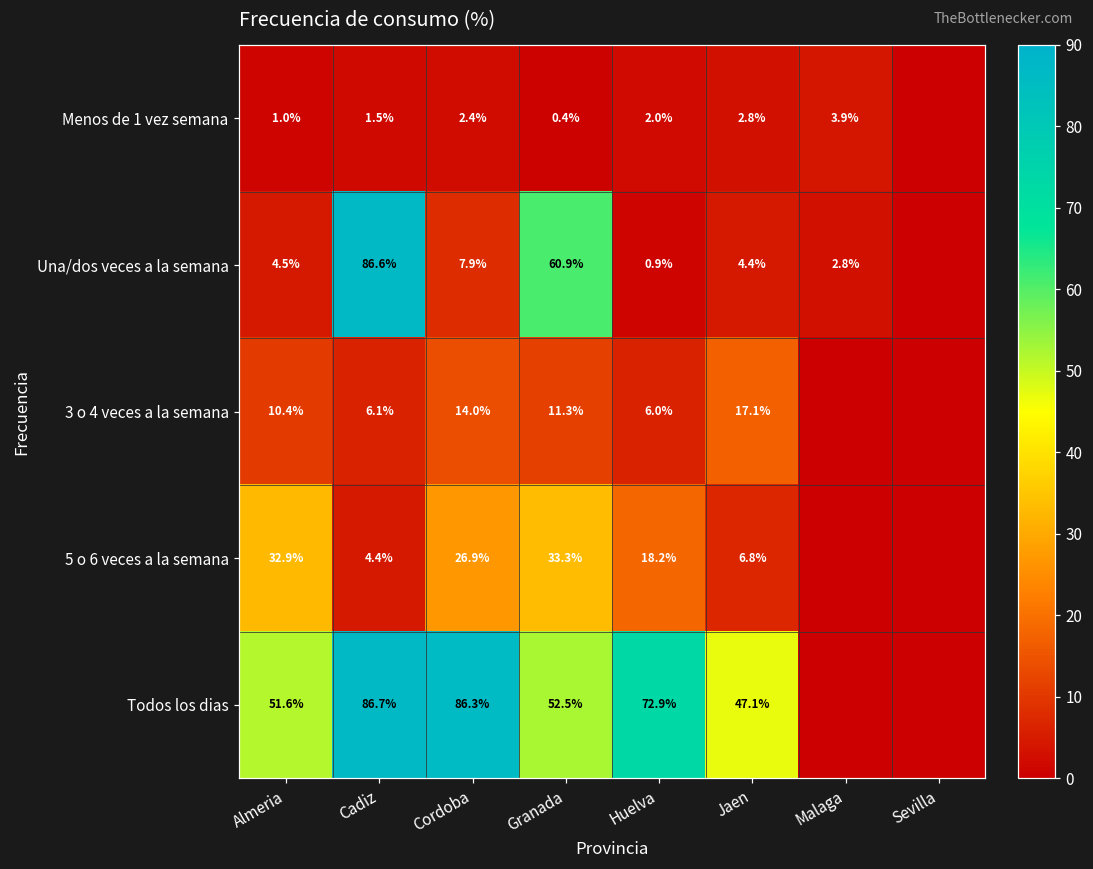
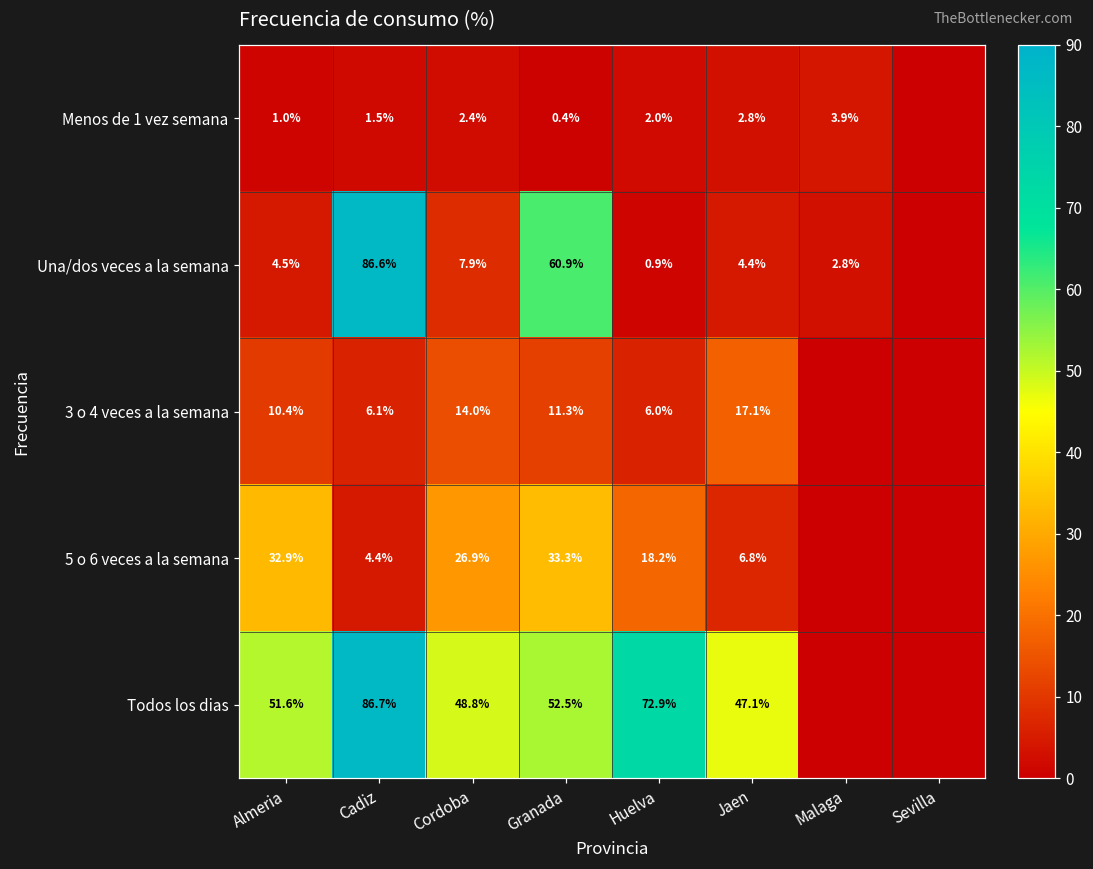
  {
    "Menos de 1 vez semana": {
      "Almeria": "1.0%",
      "Cadiz": "1.5%",
      "Cordoba": "2.4%",
      "Granada": "0.4%",
      "Huelva": "2.0%",
      "Jaen": "2.8%",
      "Malaga": "3.9%"
    },
    "Una/dos veces a la semana": {
      "Almeria": "4.5%",
      "Cadiz": "86.6%",
      "Cordoba": "7.9%",
      "Granada": "60.9%",
      "Huelva": "0.9%",
      "Jaen": "4.4%",
      "Malaga": "2.8%"
    },
    "3 o 4 veces a la semana": {
      "Almeria": "10.4%",
      "Cadiz": "6.1%",
      "Cordoba": "14.0%",
      "Granada": "11.3%",
      "Huelva": "6.0%",
      "Jaen": "17.1%"
    },
    "5 o 6 veces a la semana": {
      "Almeria": "32.9%",
      "Cadiz": "4.4%",
      "Cordoba": "26.9%",
      "Granada": "33.3%",
      "Huelva": "18.2%",
      "Jaen": "6.8%"
    },
    "Todos los dias": {
      "Almeria": "51.6%",
      "Cadiz": "86.7%",
-     "Cordoba": "86.3%",
+     "Cordoba": "48.8%",
      "Granada": "52.5%",
      "Huelva": "72.9%",
      "Jaen": "47.1%"
    }
  }
